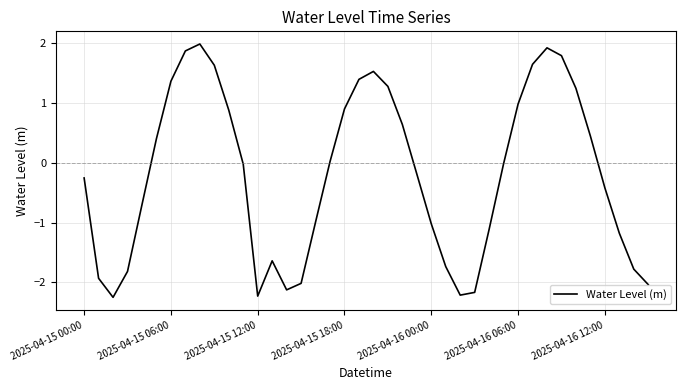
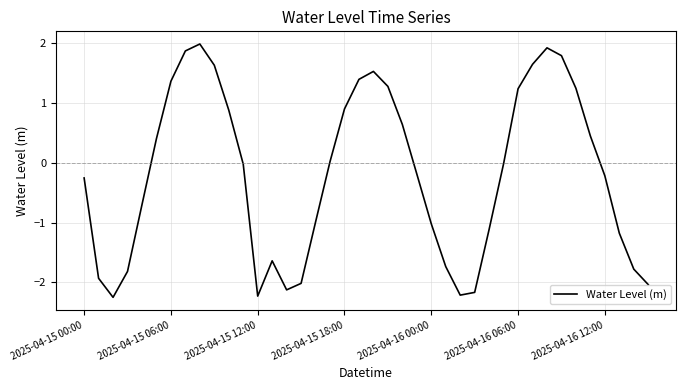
  {
    "2025-04-15 00:00": -0.3,
    "2025-04-15 06:00": 1.4,
    "2025-04-15 12:00": -2.2,
    "2025-04-15 18:00": 0.9,
    "2025-04-16 00:00": -1.0,
-   "2025-04-16 06:00": 1.0,
-   "2025-04-16 12:00": -0.4
+   "2025-04-16 06:00": 1.2,
+   "2025-04-16 12:00": -0.2
  }
